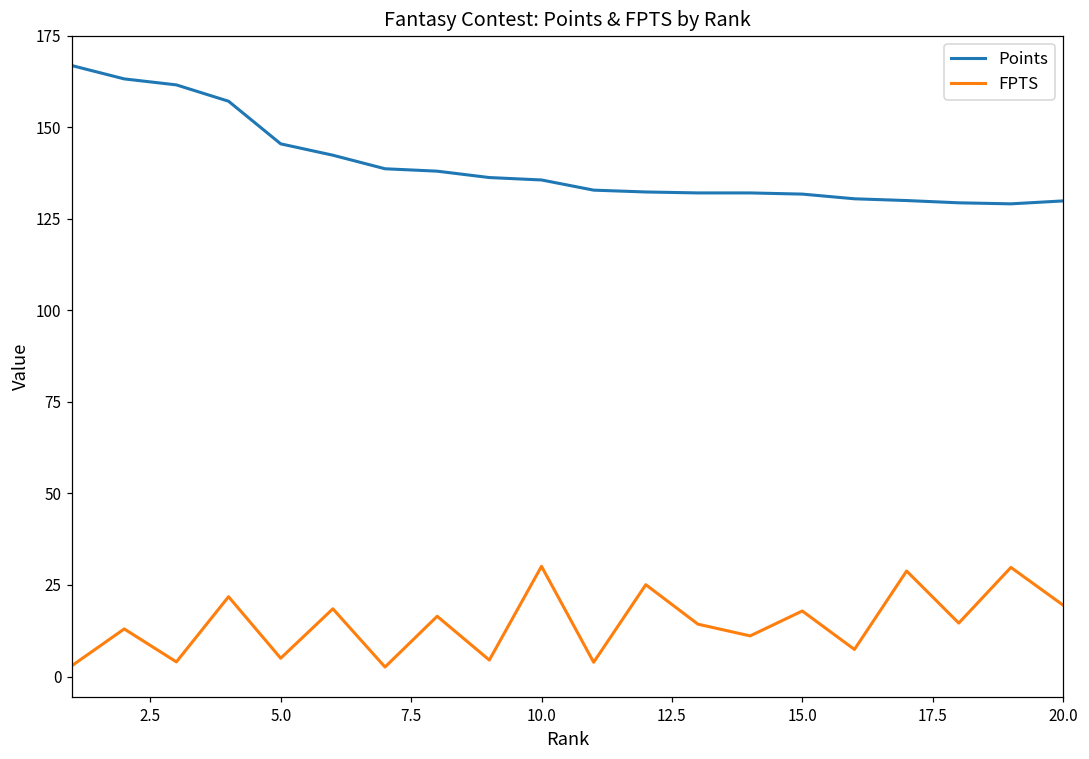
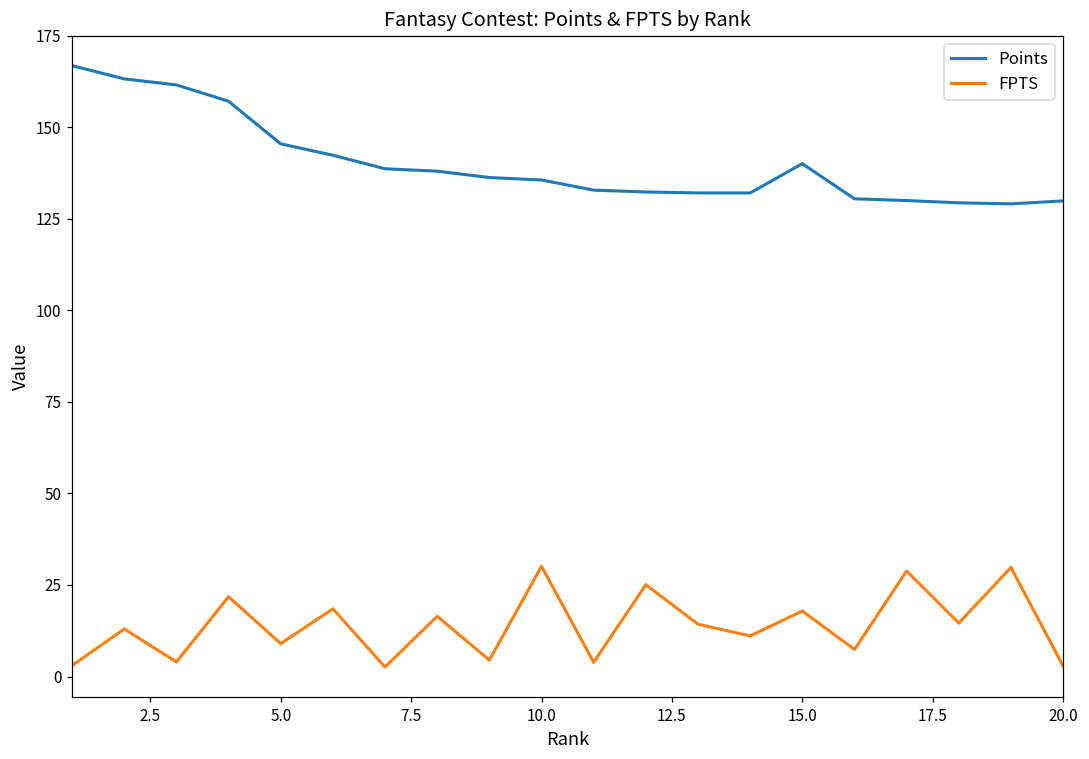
  {
    "Points": {
      "5.0": 145,
      "10.0": 136,
-     "15.0": 132,
+     "15.0": 140,
      "20.0": 130
    },
    "FPTS": {
-     "5.0": 5,
+     "5.0": 9,
      "10.0": 30,
      "15.0": 18,
-     "20.0": 20
+     "20.0": 3
    }
  }
